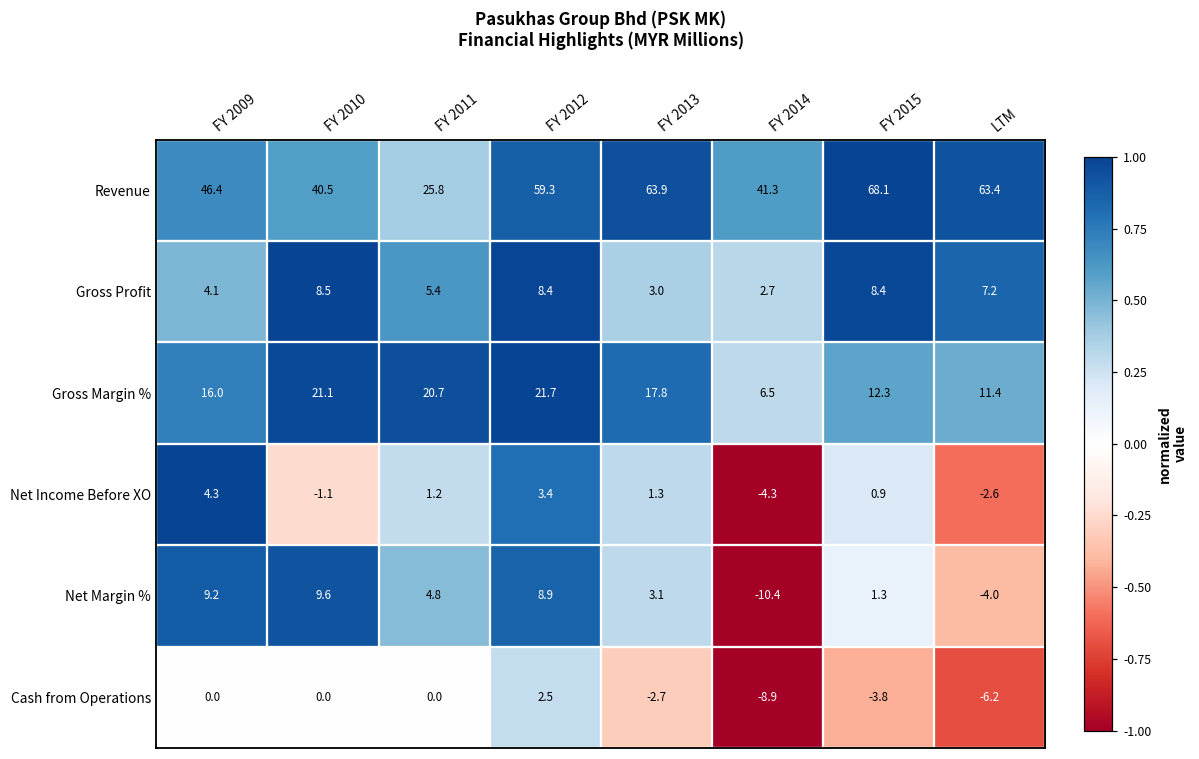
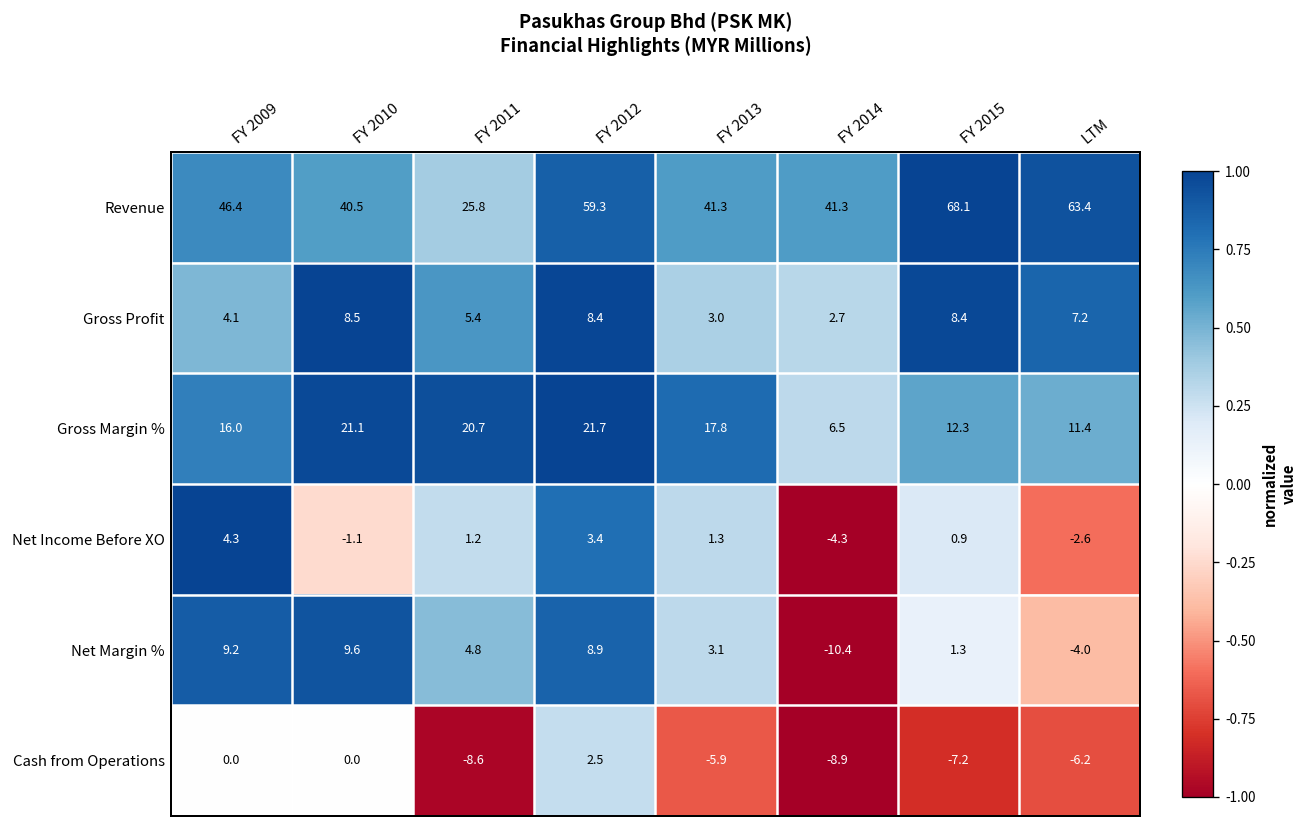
  {
    "Revenue": {
      "FY 2009": 46.4,
      "FY 2010": 40.5,
      "FY 2011": 25.8,
      "FY 2012": 59.3,
-     "FY 2013": 63.9,
+     "FY 2013": 41.3,
      "FY 2014": 41.3,
      "FY 2015": 68.1,
      "LTM": 63.4
    },
    "Gross Profit": {
      "FY 2009": 4.1,
      "FY 2010": 8.5,
      "FY 2011": 5.4,
      "FY 2012": 8.4,
      "FY 2013": 3.0,
      "FY 2014": 2.7,
      "FY 2015": 8.4,
      "LTM": 7.2
    },
    "Gross Margin %": {
      "FY 2009": 16.0,
      "FY 2010": 21.1,
      "FY 2011": 20.7,
      "FY 2012": 21.7,
      "FY 2013": 17.8,
      "FY 2014": 6.5,
      "FY 2015": 12.3,
      "LTM": 11.4
    },
    "Net Income Before XO": {
      "FY 2009": 4.3,
      "FY 2010": -1.1,
      "FY 2011": 1.2,
      "FY 2012": 3.4,
      "FY 2013": 1.3,
      "FY 2014": -4.3,
      "FY 2015": 0.9,
      "LTM": -2.6
    },
    "Net Margin %": {
      "FY 2009": 9.2,
      "FY 2010": 9.6,
      "FY 2011": 4.8,
      "FY 2012": 8.9,
      "FY 2013": 3.1,
      "FY 2014": -10.4,
      "FY 2015": 1.3,
      "LTM": -4.0
    },
    "Cash from Operations": {
      "FY 2009": 0.0,
      "FY 2010": 0.0,
-     "FY 2011": 0.0,
+     "FY 2011": -8.6,
      "FY 2012": 2.5,
-     "FY 2013": -2.7,
+     "FY 2013": -5.9,
      "FY 2014": -8.9,
-     "FY 2015": -3.8,
+     "FY 2015": -7.2,
      "LTM": -6.2
    }
  }
